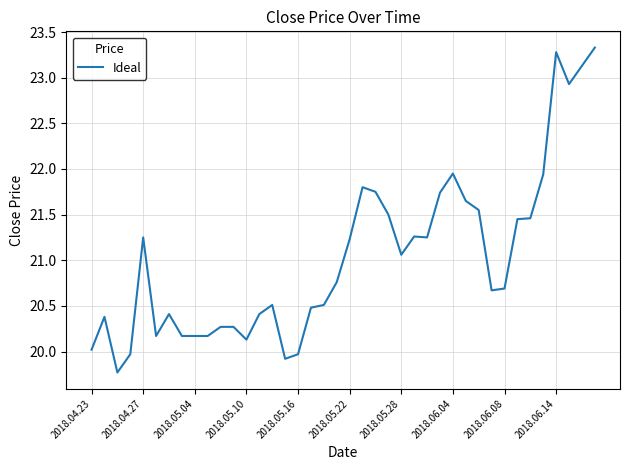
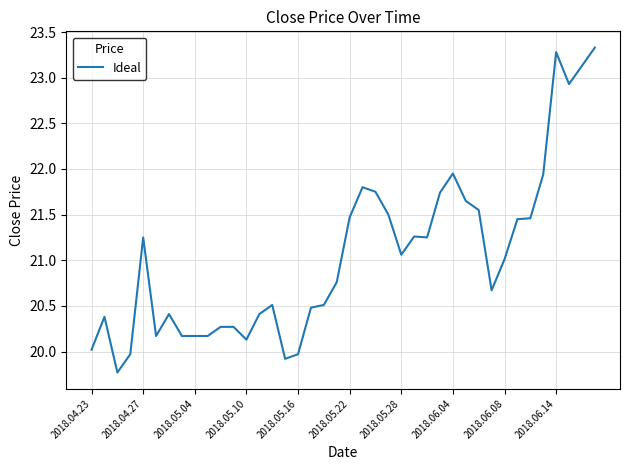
  {
    "2018.04.23": 20.0,
    "2018.04.27": 21.3,
    "2018.05.04": 20.2,
    "2018.05.10": 20.1,
    "2018.05.16": 20.0,
-   "2018.05.22": 21.2,
+   "2018.05.22": 21.5,
    "2018.05.28": 21.1,
    "2018.06.04": 22.0,
-   "2018.06.08": 20.7,
+   "2018.06.08": 21.0,
    "2018.06.14": 23.3
  }
